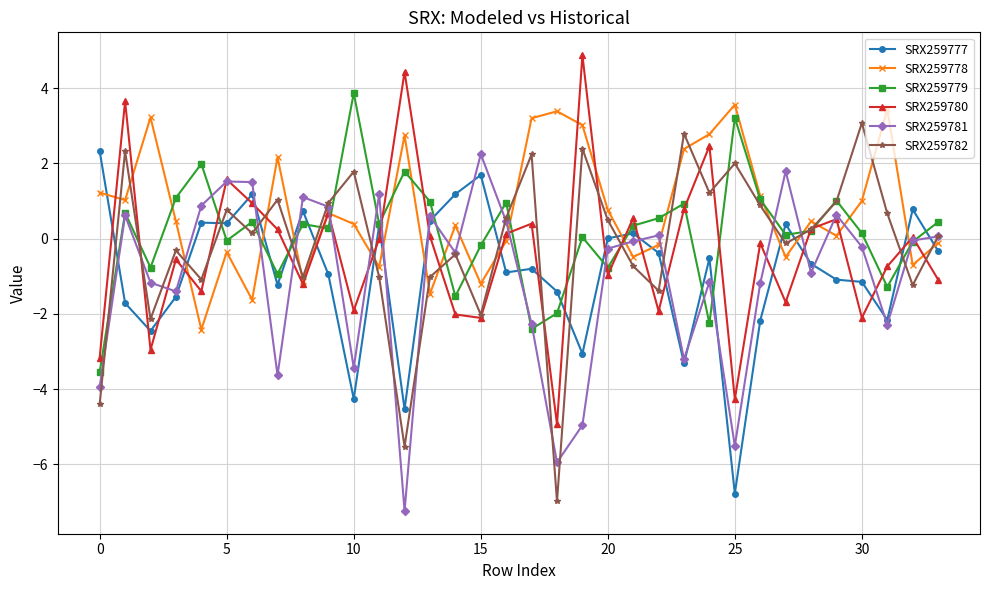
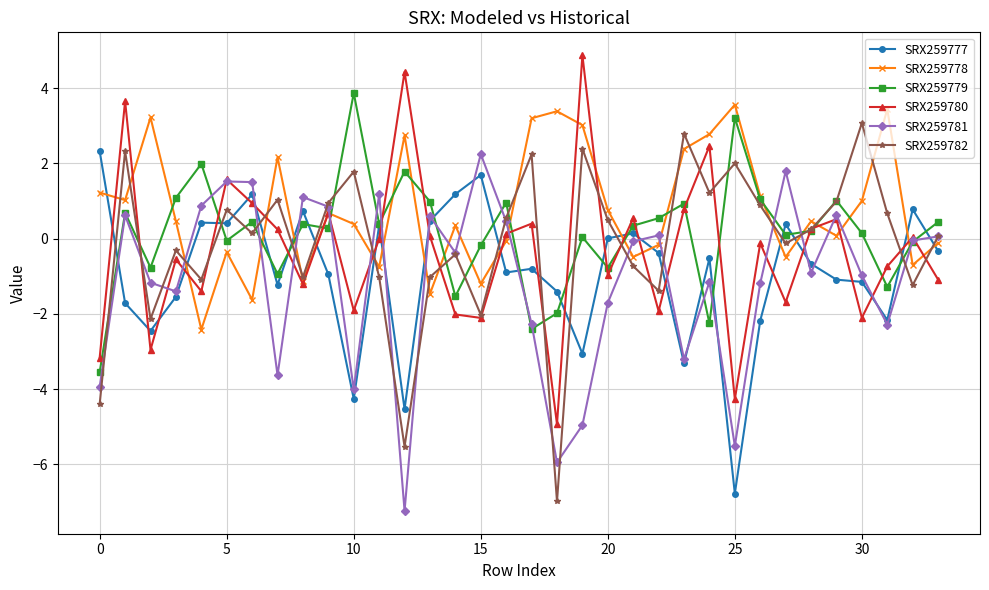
  {
    "SRX259777": {
      "0": 2.3,
      "5": 0.4,
      "10": -4.3,
      "15": 1.7,
      "20": 0.0,
      "25": -6.8,
      "30": -1.1
    },
    "SRX259778": {
      "0": 1.2,
      "5": -0.4,
      "10": 0.4,
      "15": -1.2,
      "20": 0.8,
      "25": 3.6,
      "30": 1.0
    },
    "SRX259779": {
      "0": -3.5,
      "5": -0.1,
      "10": 3.9,
      "15": -0.2,
      "20": -0.8,
      "25": 3.2,
      "30": 0.1
    },
    "SRX259780": {
      "0": -3.2,
      "10": -1.9,
      "15": -2.1,
      "20": -1.0,
      "25": -4.3,
      "30": -2.1
    },
    "SRX259781": {
      "0": -3.9,
-     "10": -3.4,
+     "10": -4.0,
      "15": 2.3,
-     "20": -0.3,
+     "20": -1.7,
      "25": -5.5,
-     "30": -0.2
+     "30": -1.0
    },
    "SRX259782": {
      "0": -4.4,
      "5": 0.8,
      "10": 1.8,
      "15": -2.0,
      "20": 0.5,
      "25": 2.0,
      "30": 3.1
    }
  }
